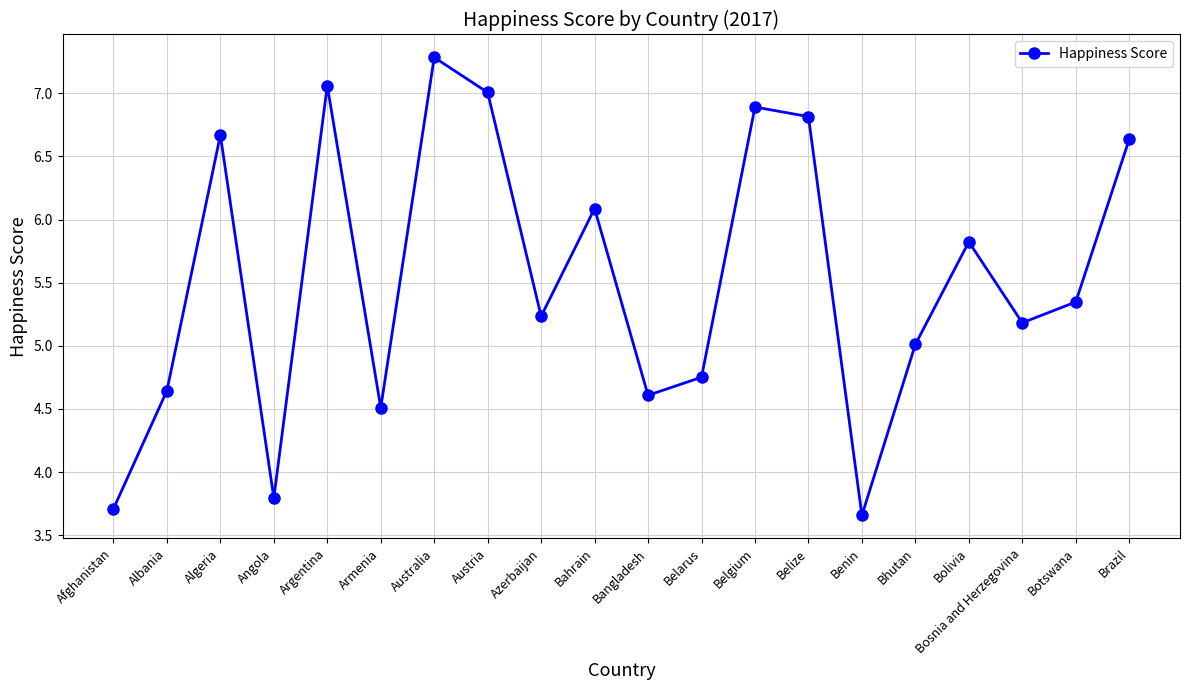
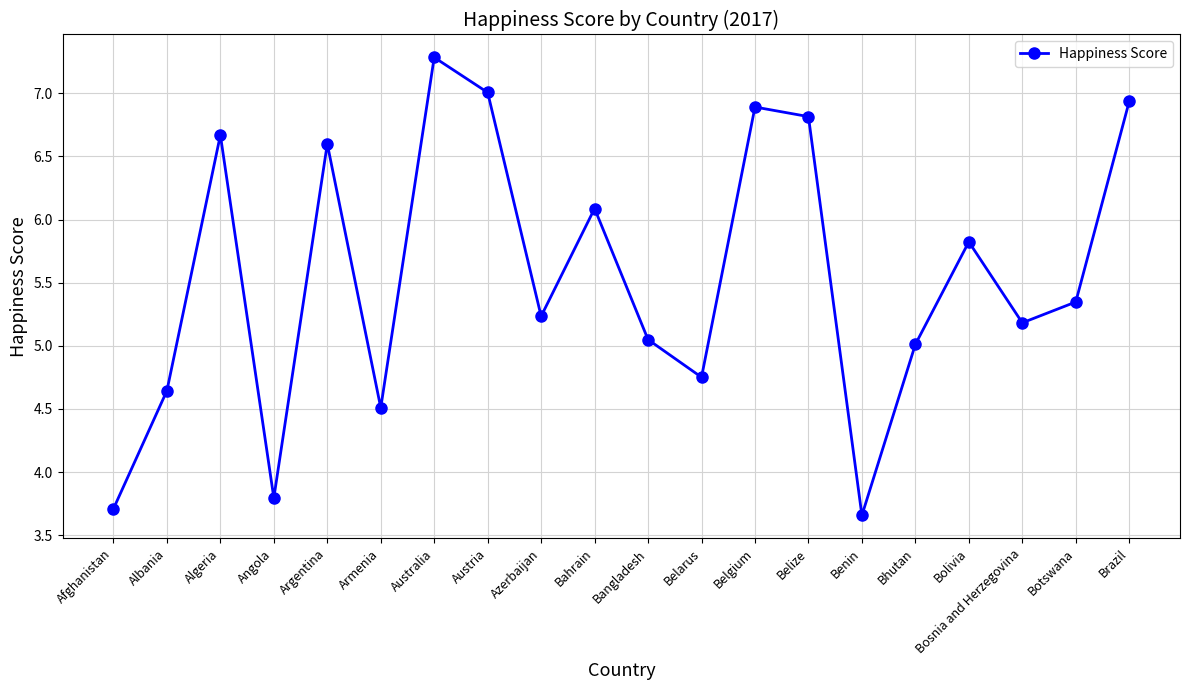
  {
    "Afghanistan": 3.71,
    "Albania": 4.64,
    "Algeria": 6.67,
    "Angola": 3.80,
-   "Argentina": 7.06,
+   "Argentina": 6.60,
    "Armenia": 4.51,
    "Australia": 7.28,
    "Austria": 7.01,
    "Azerbaijan": 5.23,
    "Bahrain": 6.09,
-   "Bangladesh": 4.61,
+   "Bangladesh": 5.05,
    "Belarus": 4.75,
    "Belgium": 6.89,
    "Belize": 6.82,
    "Benin": 3.66,
    "Bhutan": 5.01,
    "Bolivia": 5.82,
    "Bosnia and Herzegovina": 5.18,
    "Botswana": 5.35,
-   "Brazil": 6.64
+   "Brazil": 6.94
  }
